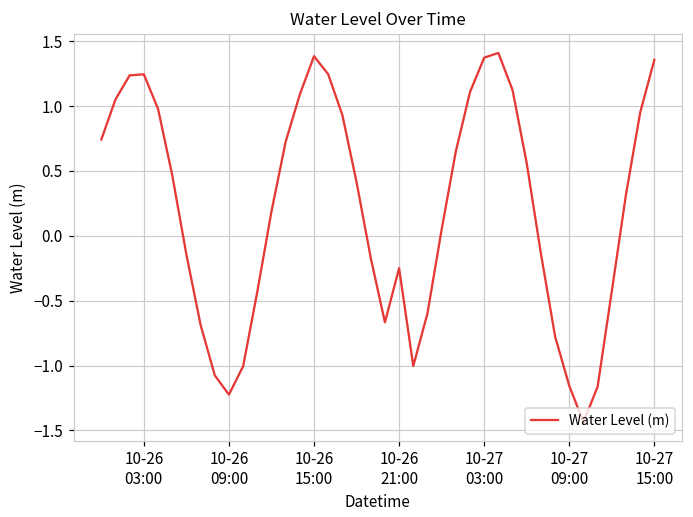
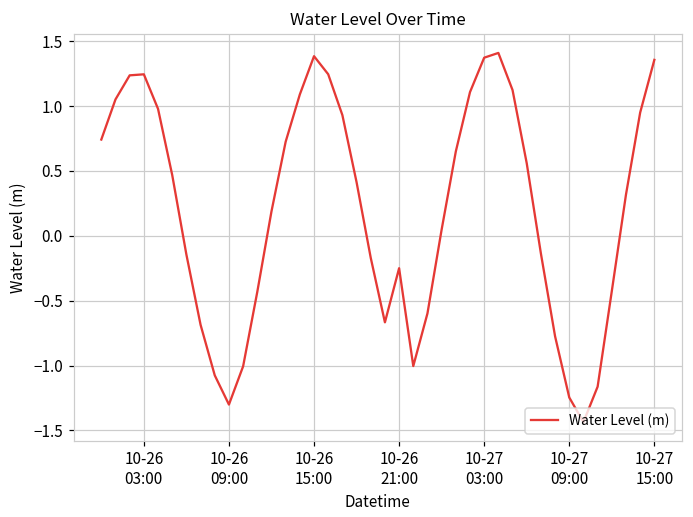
  {
    "10-26 03:00": 1.25,
-   "10-26 09:00": -1.22,
+   "10-26 09:00": -1.30,
    "10-26 15:00": 1.39,
    "10-26 21:00": -0.25,
    "10-27 03:00": 1.37,
-   "10-27 09:00": -1.16,
+   "10-27 09:00": -1.25,
    "10-27 15:00": 1.36
  }
